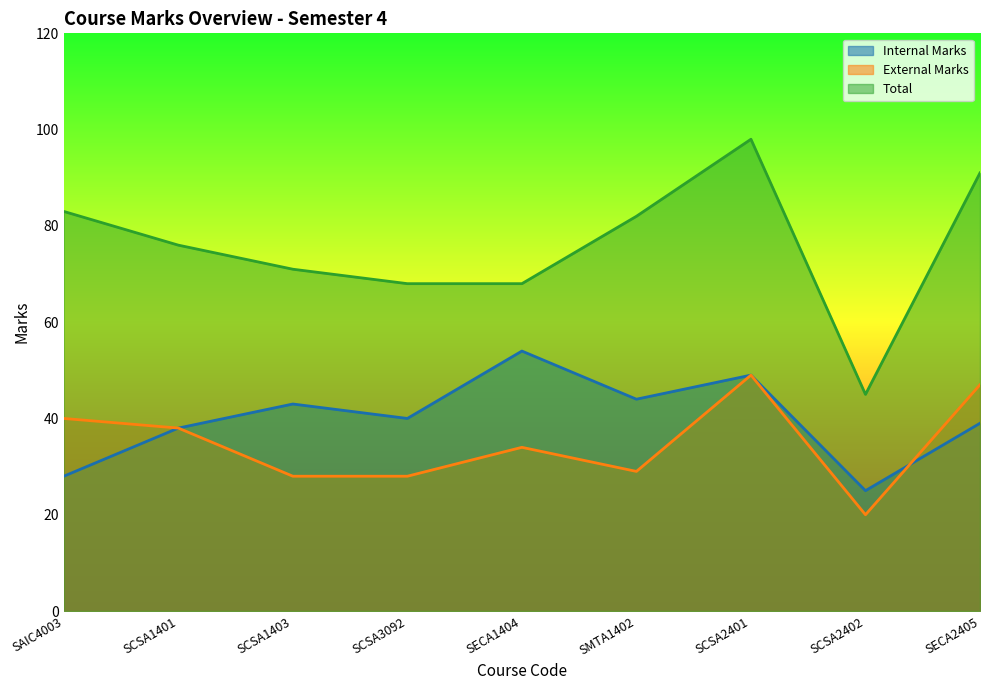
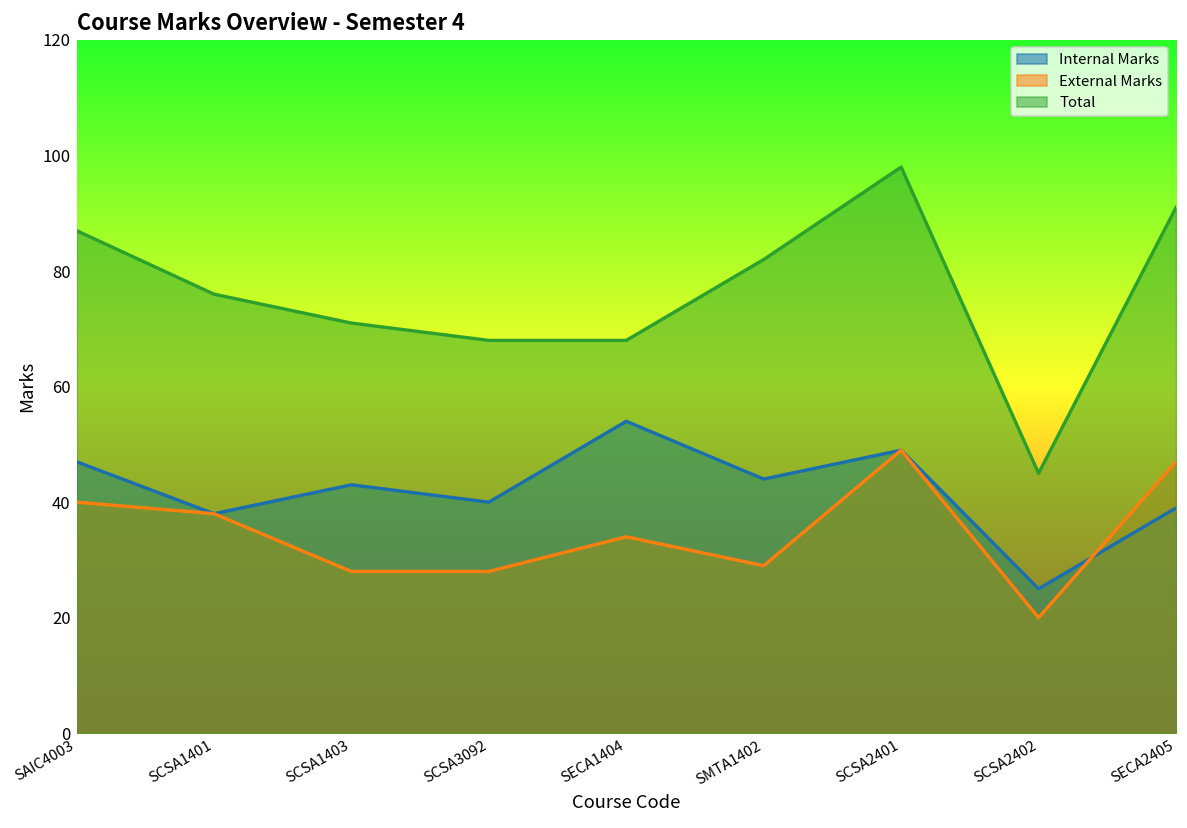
  {
    "Internal Marks": {
-     "SAIC4003": 28,
+     "SAIC4003": 47,
      "SCSA1403": 43,
      "SCSA3092": 40,
      "SECA1404": 54,
      "SMTA1402": 44,
      "SCSA2402": 25,
      "SECA2405": 39
    },
    "External Marks": {
      "SAIC4003": 40,
      "SCSA1403": 28,
      "SCSA3092": 28,
      "SECA1404": 34,
      "SMTA1402": 29,
      "SCSA2402": 20,
      "SECA2405": 47
    },
    "Total": {
-     "SAIC4003": 83,
+     "SAIC4003": 87,
      "SCSA1401": 76,
      "SCSA1403": 71,
      "SCSA3092": 68,
      "SECA1404": 68,
      "SMTA1402": 82,
      "SCSA2401": 98,
      "SCSA2402": 45,
      "SECA2405": 91
    }
  }
